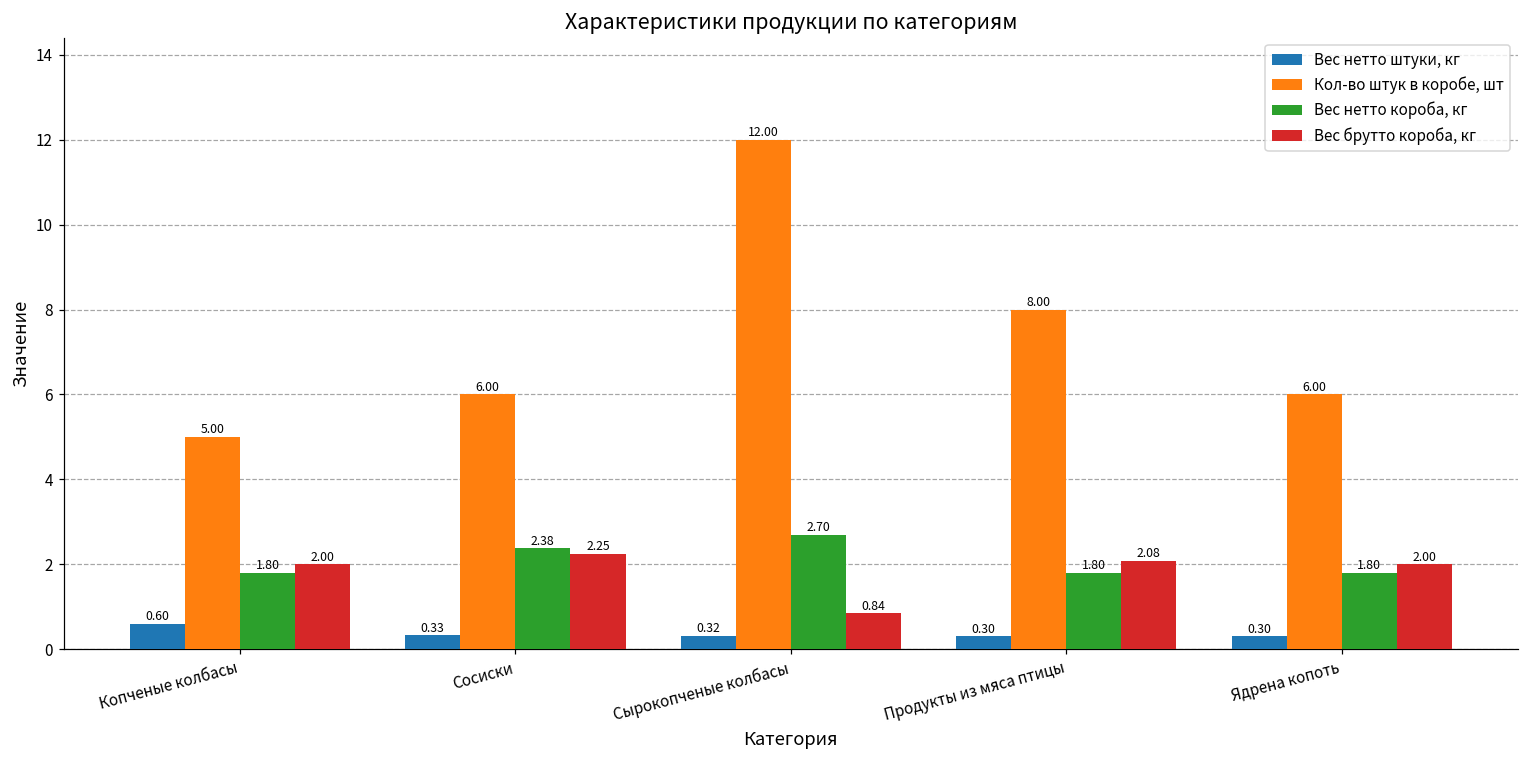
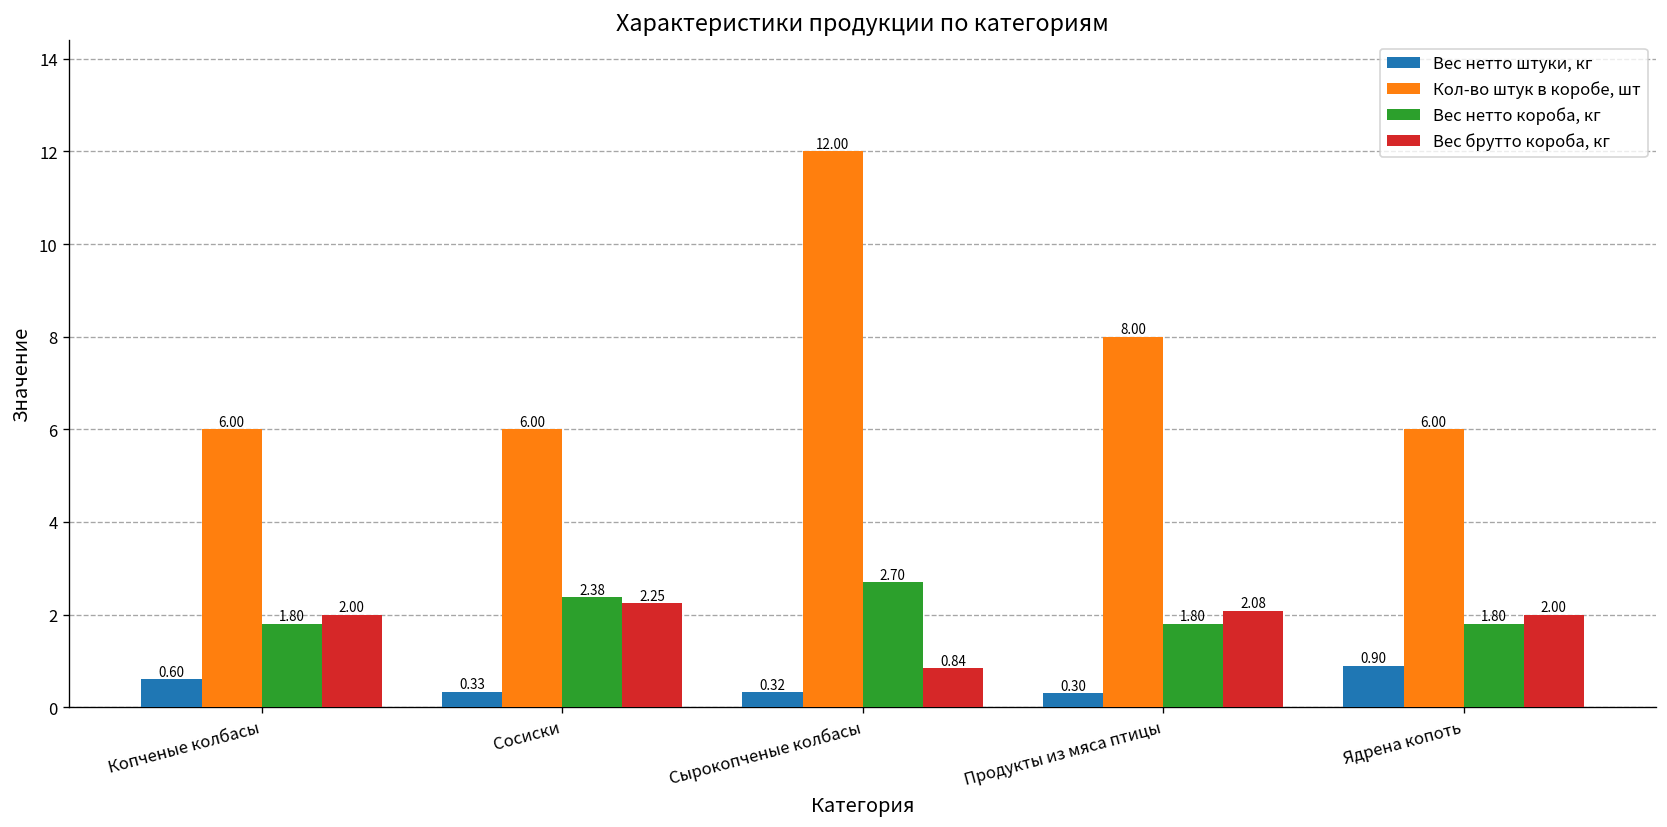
  {
    "Вес нетто штуки, кг": {
      "Копченые колбасы": 0.60,
      "Сосиски": 0.33,
      "Сырокопченые колбасы": 0.32,
      "Продукты из мяса птицы": 0.30,
-     "Ядрена копоть": 0.30
+     "Ядрена копоть": 0.90
    },
    "Кол-во штук в коробе, шт": {
-     "Копченые колбасы": 5.00,
+     "Копченые колбасы": 6.00,
      "Сосиски": 6.00,
      "Сырокопченые колбасы": 12.00,
      "Продукты из мяса птицы": 8.00,
      "Ядрена копоть": 6.00
    },
    "Вес нетто короба, кг": {
      "Копченые колбасы": 1.80,
      "Сосиски": 2.38,
      "Сырокопченые колбасы": 2.70,
      "Продукты из мяса птицы": 1.80,
      "Ядрена копоть": 1.80
    },
    "Вес брутто короба, кг": {
      "Копченые колбасы": 2.00,
      "Сосиски": 2.25,
      "Сырокопченые колбасы": 0.84,
      "Продукты из мяса птицы": 2.08,
      "Ядрена копоть": 2.00
    }
  }
